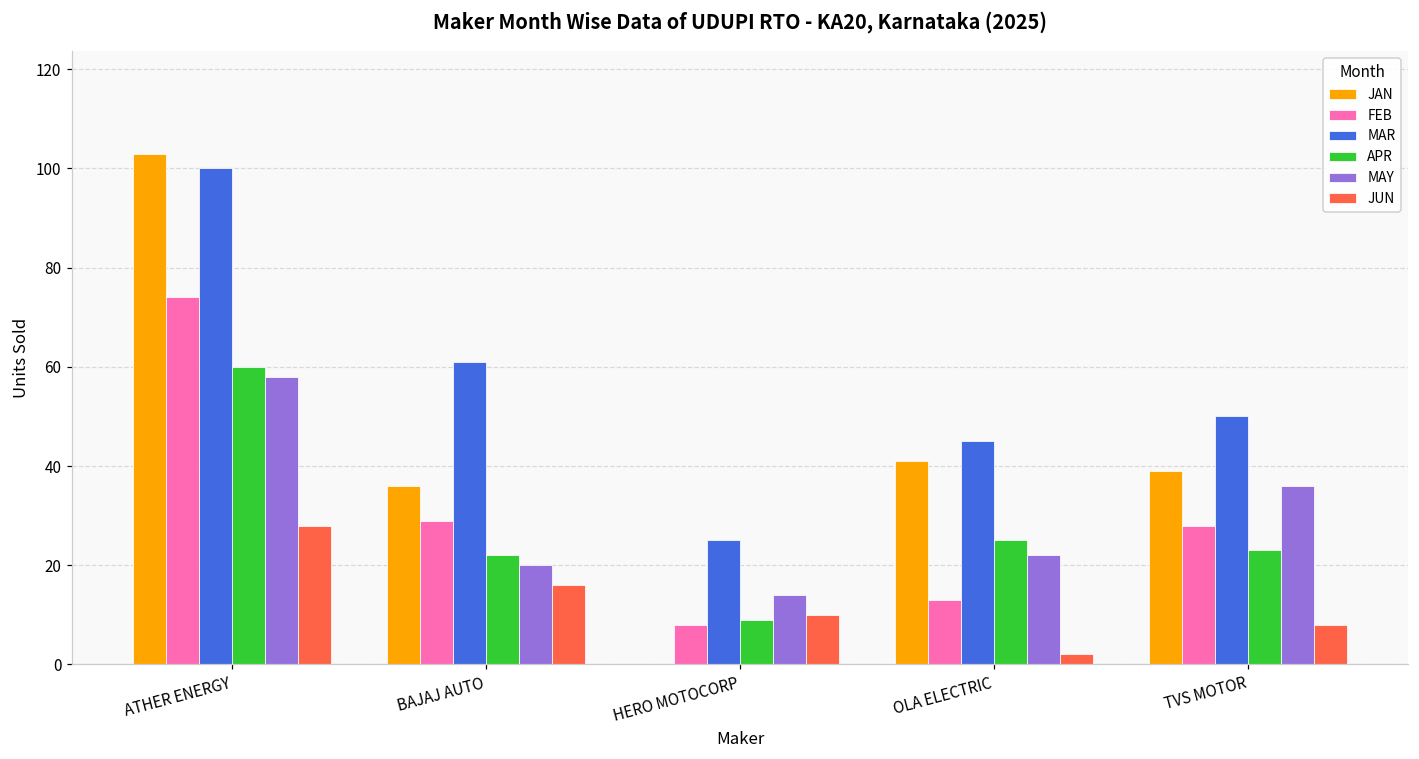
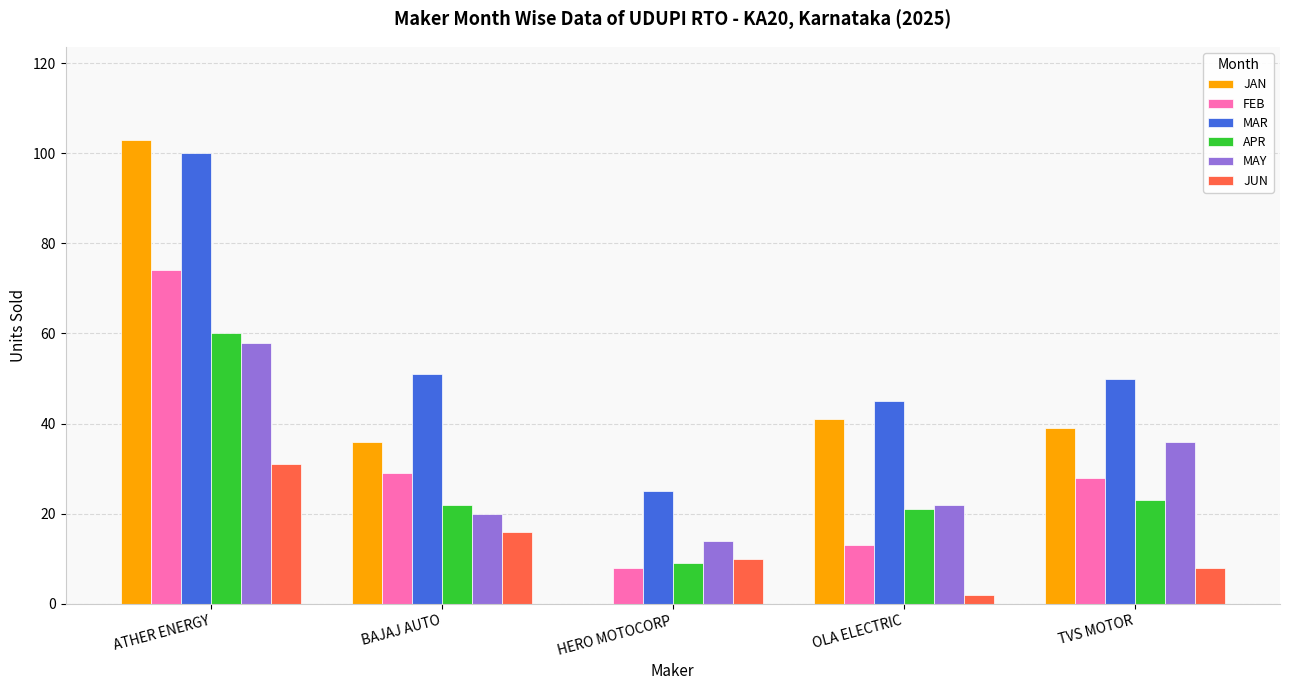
  {
    "JAN": {
      "ATHER ENERGY": 103,
      "BAJAJ AUTO": 36,
      "HERO MOTOCORP": 0,
      "OLA ELECTRIC": 41,
      "TVS MOTOR": 39
    },
    "FEB": {
      "ATHER ENERGY": 74,
      "BAJAJ AUTO": 29,
      "HERO MOTOCORP": 8,
      "OLA ELECTRIC": 13,
      "TVS MOTOR": 28
    },
    "MAR": {
      "ATHER ENERGY": 100,
-     "BAJAJ AUTO": 61,
+     "BAJAJ AUTO": 51,
      "HERO MOTOCORP": 25,
      "OLA ELECTRIC": 45,
      "TVS MOTOR": 50
    },
    "APR": {
      "ATHER ENERGY": 60,
      "BAJAJ AUTO": 22,
      "HERO MOTOCORP": 9,
-     "OLA ELECTRIC": 25,
+     "OLA ELECTRIC": 21,
      "TVS MOTOR": 23
    },
    "MAY": {
      "ATHER ENERGY": 58,
      "BAJAJ AUTO": 20,
      "HERO MOTOCORP": 14,
      "OLA ELECTRIC": 22,
      "TVS MOTOR": 36
    },
    "JUN": {
-     "ATHER ENERGY": 28,
+     "ATHER ENERGY": 31,
      "BAJAJ AUTO": 16,
      "HERO MOTOCORP": 10,
      "OLA ELECTRIC": 2,
      "TVS MOTOR": 8
    }
  }
